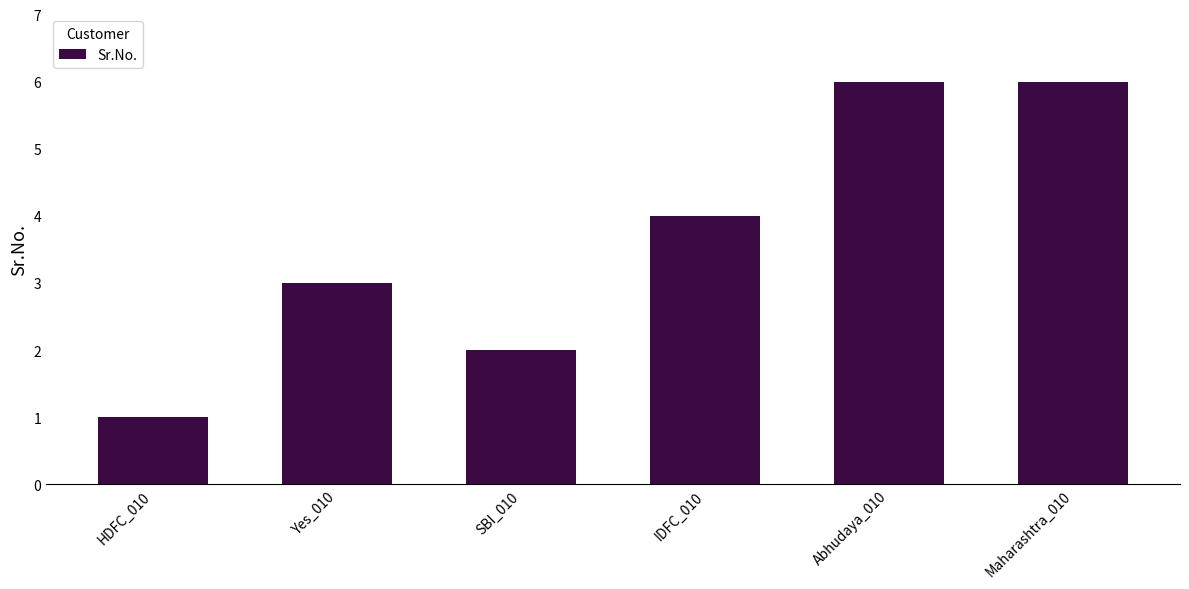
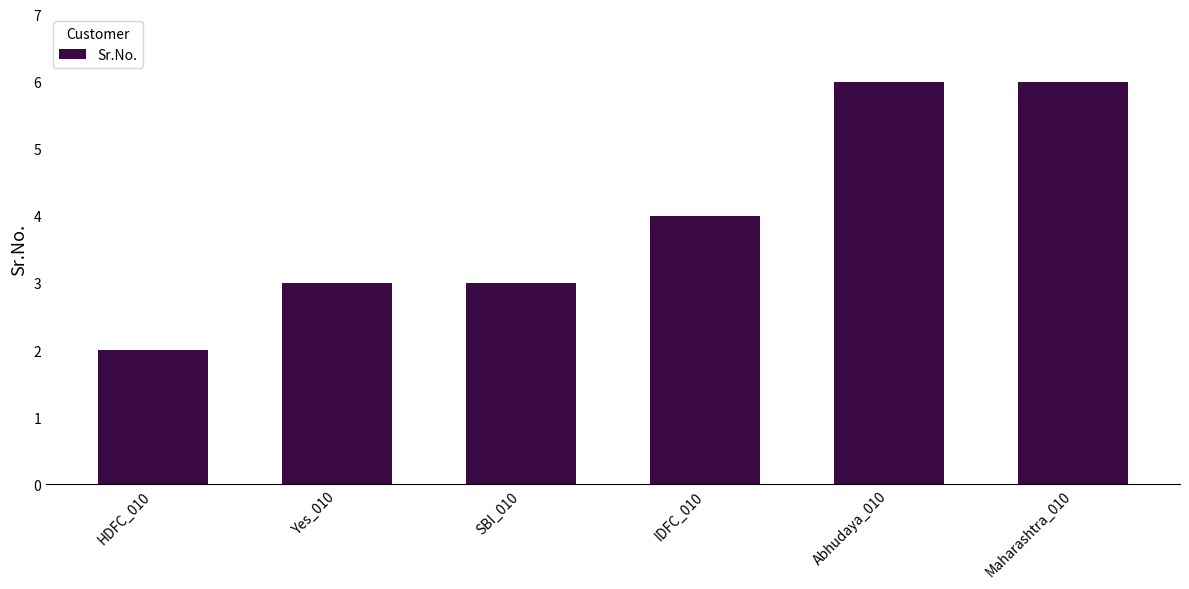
  {
-   "HDFC_010": 1,
+   "HDFC_010": 2,
    "Yes_010": 3,
-   "SBI_010": 2,
+   "SBI_010": 3,
    "IDFC_010": 4,
    "Abhudaya_010": 6,
    "Maharashtra_010": 6
  }
